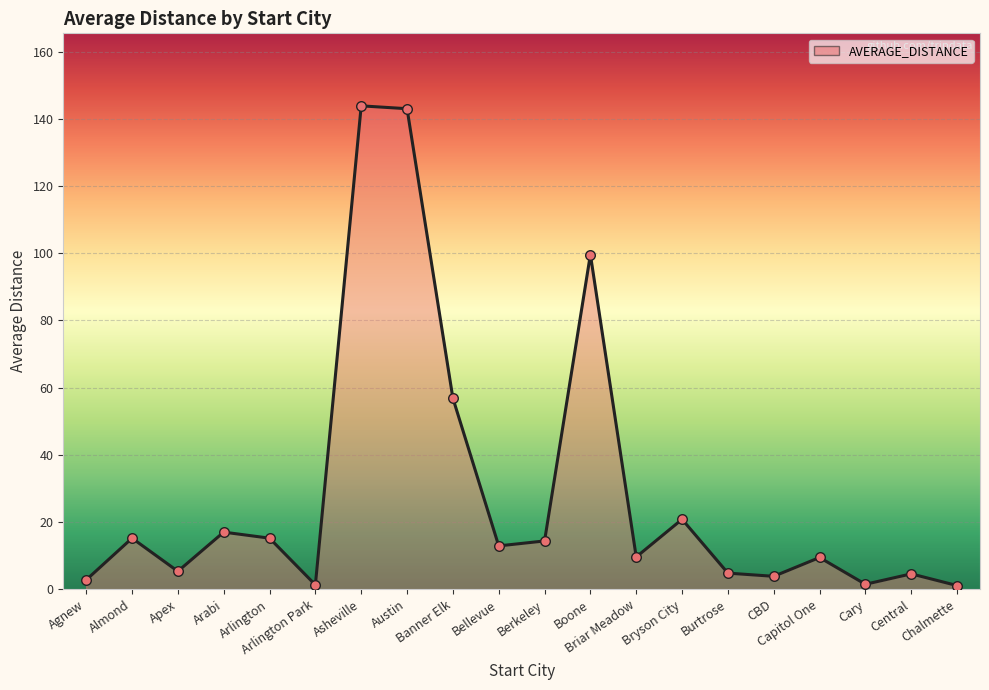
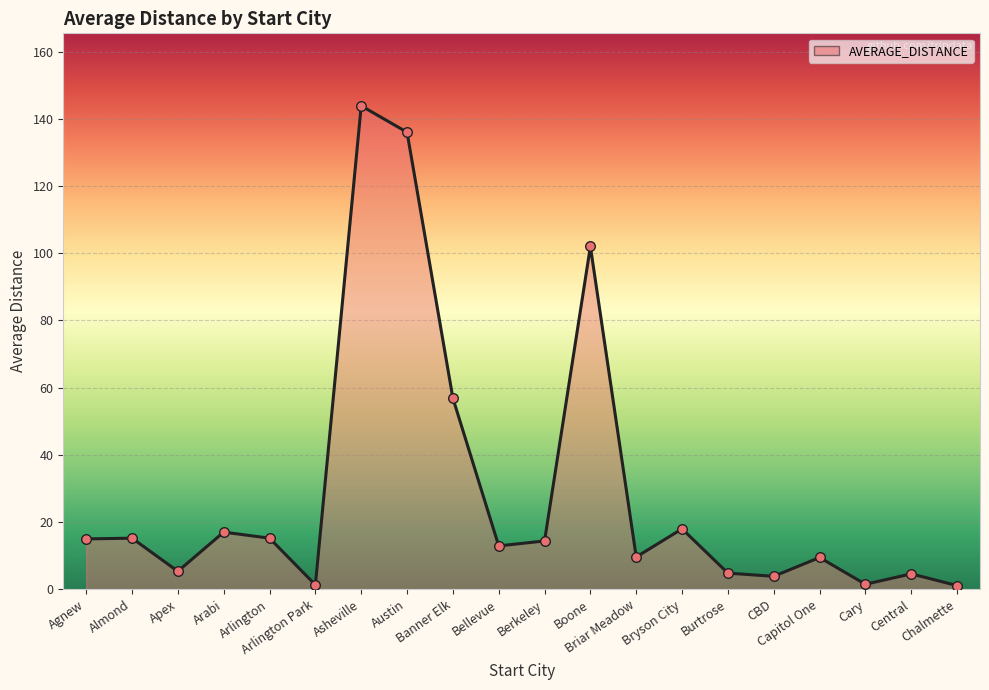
  {
-   "Agnew": 3,
+   "Agnew": 15,
    "Almond": 15,
    "Apex": 5,
    "Arabi": 17,
    "Arlington": 15,
    "Arlington Park": 1,
    "Asheville": 144,
-   "Austin": 143,
+   "Austin": 136,
    "Banner Elk": 57,
    "Bellevue": 13,
    "Berkeley": 14,
-   "Boone": 100,
+   "Boone": 102,
    "Briar Meadow": 10,
-   "Bryson City": 21,
+   "Bryson City": 18,
    "Burtrose": 5,
    "CBD": 4,
    "Capitol One": 9,
    "Cary": 1,
    "Central": 5,
    "Chalmette": 1
  }
